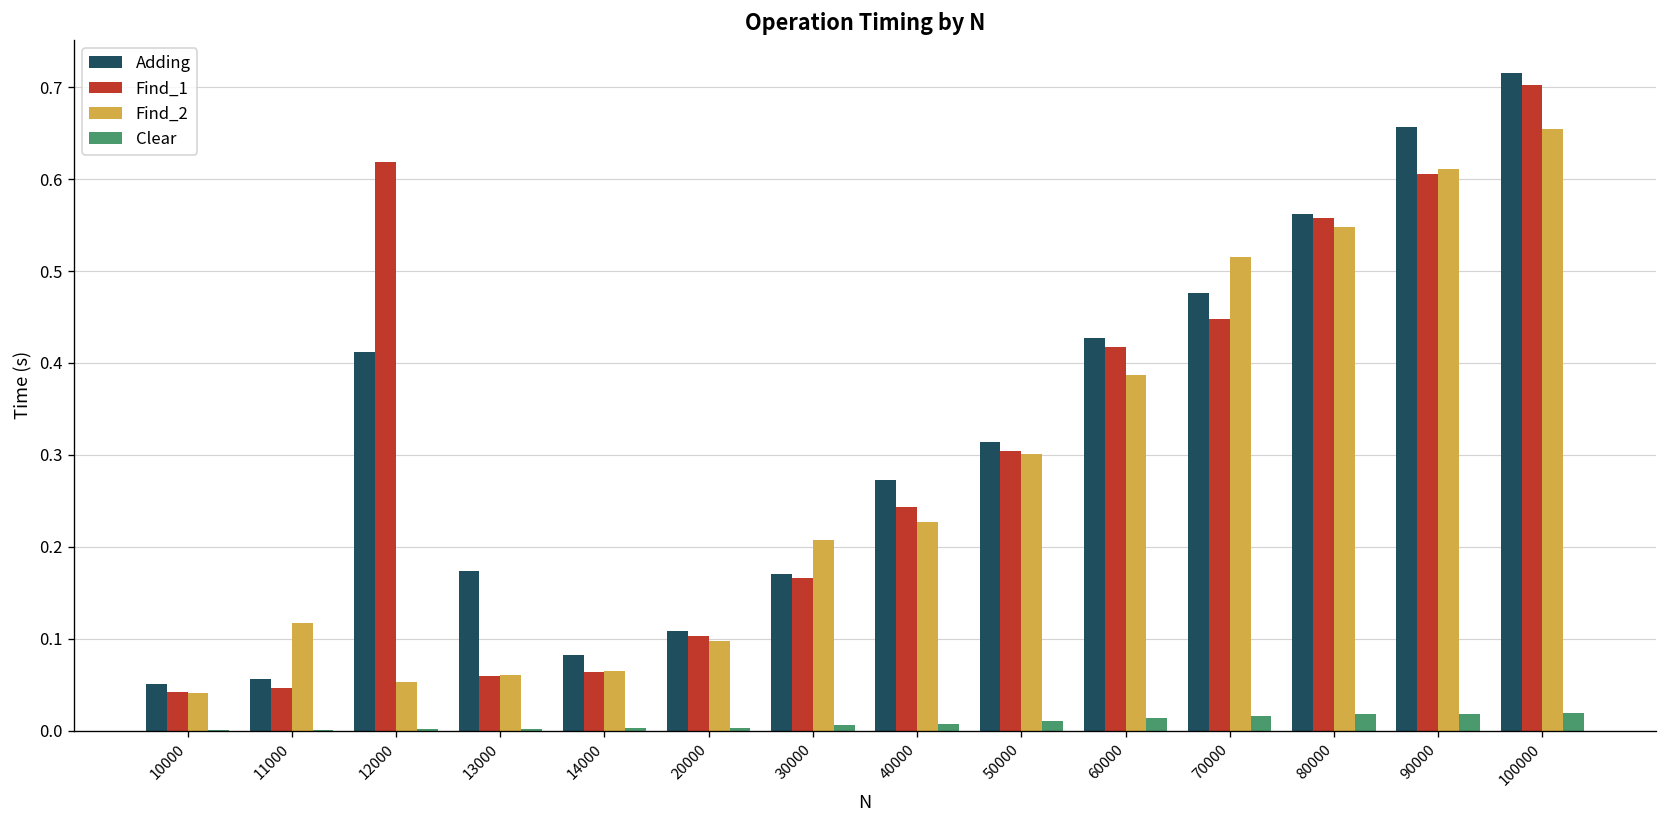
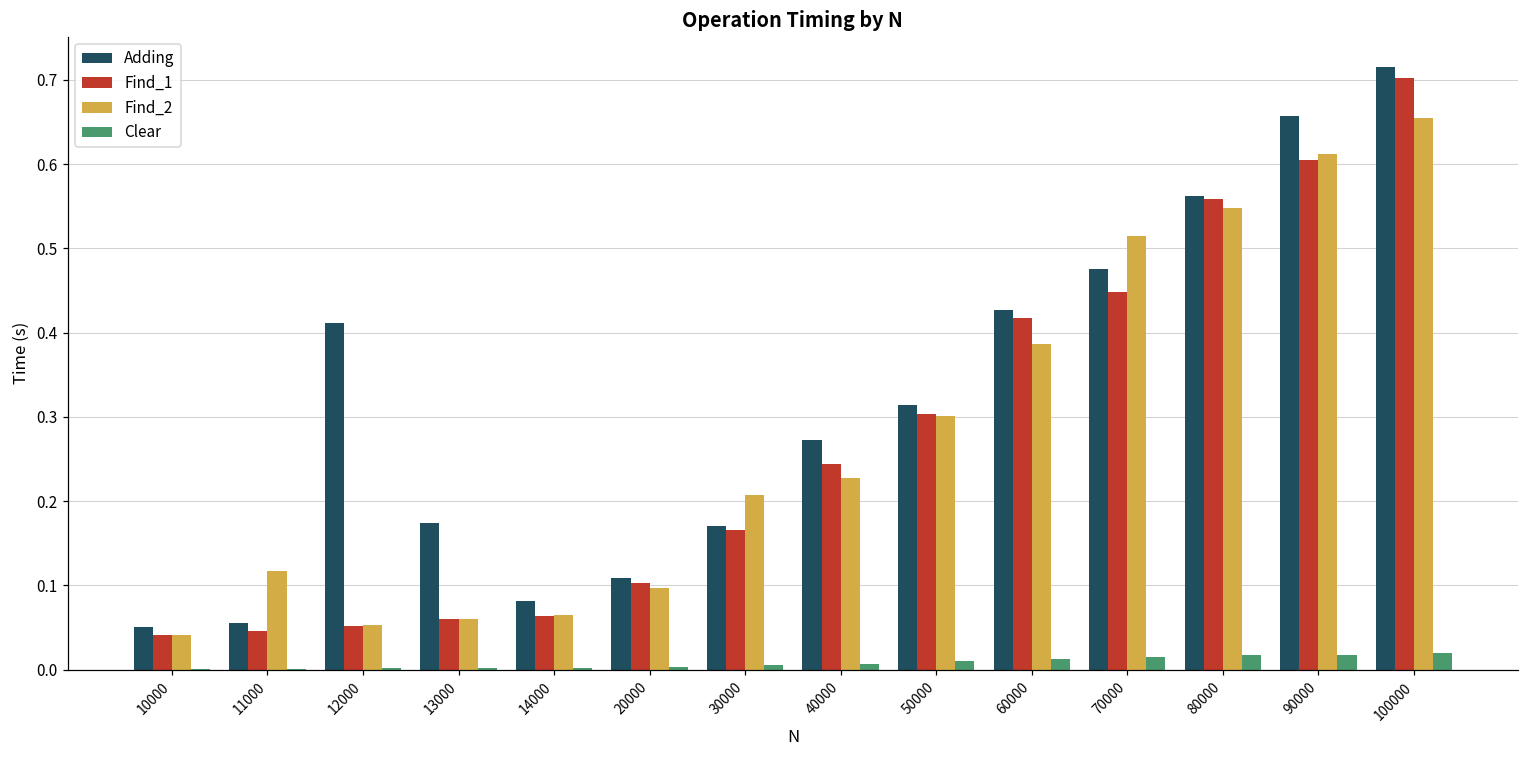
  {
    "Adding": {
      "10000": 0.05,
      "11000": 0.06,
      "12000": 0.41,
      "13000": 0.17,
      "14000": 0.08,
      "20000": 0.11,
      "30000": 0.17,
      "40000": 0.27,
      "50000": 0.31,
      "60000": 0.43,
      "70000": 0.48,
      "80000": 0.56,
      "90000": 0.66,
      "100000": 0.72
    },
    "Find_1": {
      "10000": 0.04,
      "11000": 0.05,
-     "12000": 0.62,
+     "12000": 0.05,
      "13000": 0.06,
      "14000": 0.06,
      "20000": 0.10,
      "30000": 0.17,
      "40000": 0.24,
      "50000": 0.30,
      "60000": 0.42,
      "70000": 0.45,
      "80000": 0.56,
      "90000": 0.61,
      "100000": 0.70
    },
    "Find_2": {
      "10000": 0.04,
      "11000": 0.12,
      "12000": 0.05,
      "13000": 0.06,
      "14000": 0.06,
      "20000": 0.10,
      "30000": 0.21,
      "40000": 0.23,
      "50000": 0.30,
      "60000": 0.39,
      "70000": 0.52,
      "80000": 0.55,
      "90000": 0.61,
      "100000": 0.65
    },
    "Clear": {
      "30000": 0.01,
      "40000": 0.01,
      "50000": 0.01,
      "60000": 0.01,
      "70000": 0.02,
      "80000": 0.02,
      "90000": 0.02,
      "100000": 0.02
    }
  }
